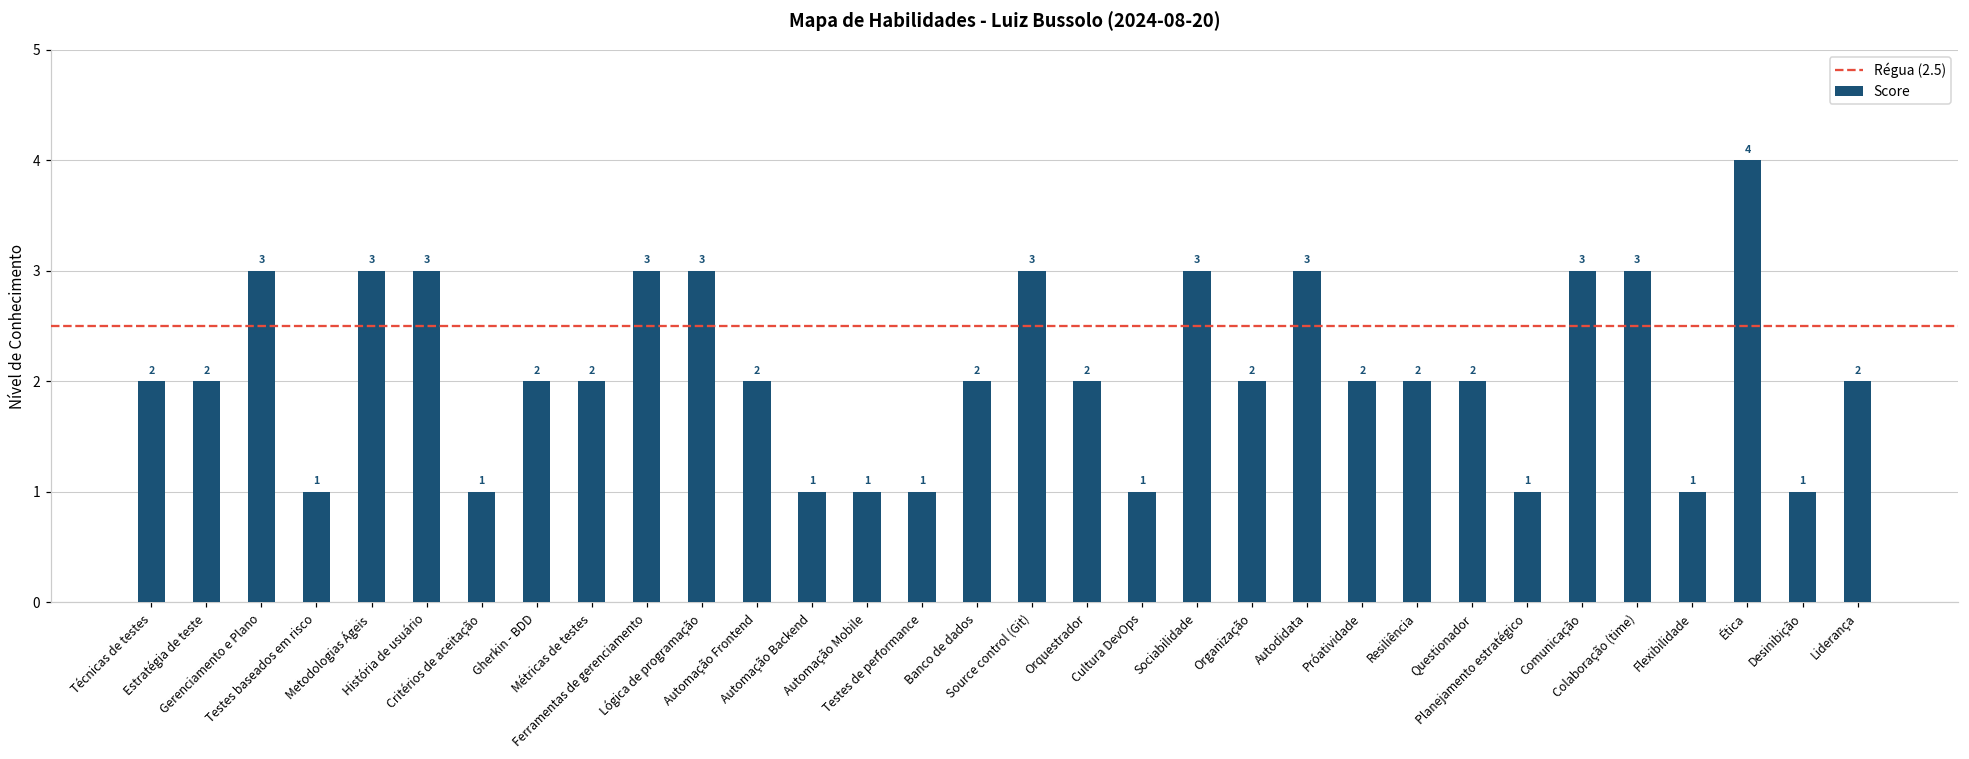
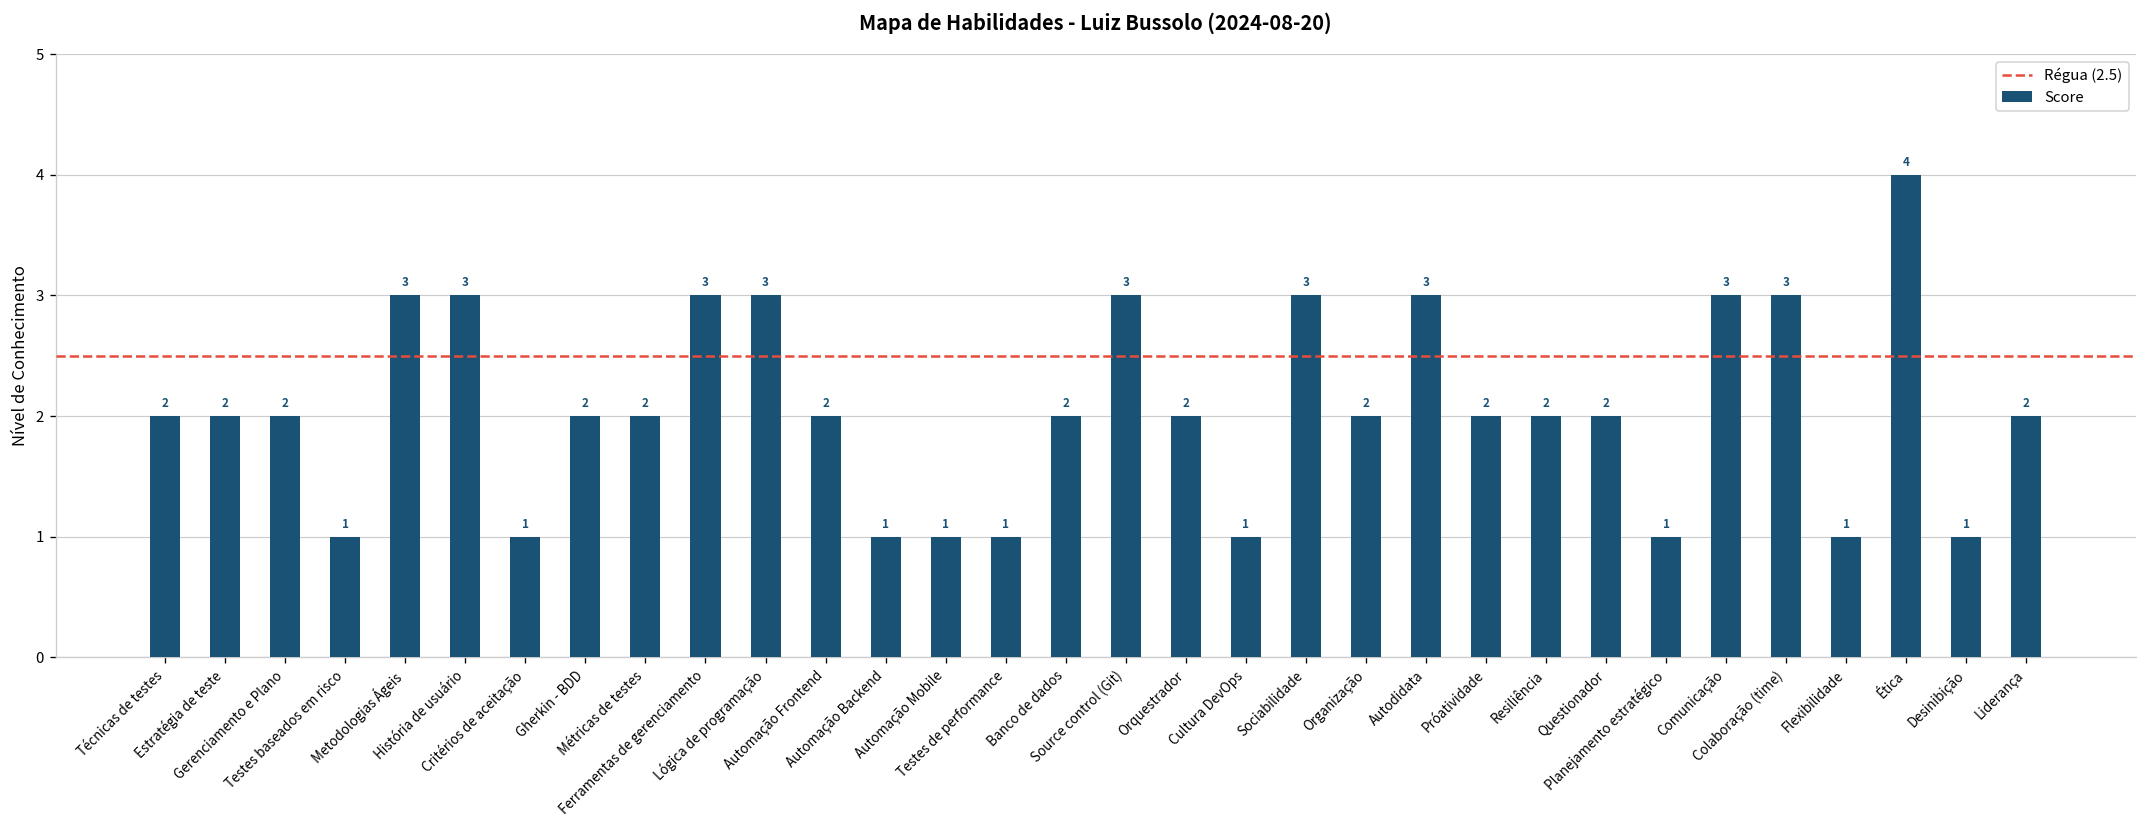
  {
    "Técnicas de testes": 2,
    "Estratégia de teste": 2,
-   "Gerenciamento e Plano": 3,
+   "Gerenciamento e Plano": 2,
    "Testes baseados em risco": 1,
    "Metodologias Ágeis": 3,
    "História de usuário": 3,
    "Critérios de aceitação": 1,
    "Gherkin - BDD": 2,
    "Métricas de testes": 2,
    "Ferramentas de gerenciamento": 3,
    "Lógica de programação": 3,
    "Automação Frontend": 2,
    "Automação Backend": 1,
    "Automação Mobile": 1,
    "Testes de performance": 1,
    "Banco de dados": 2,
    "Source control (Git)": 3,
    "Orquestrador": 2,
    "Cultura DevOps": 1,
    "Sociabilidade": 3,
    "Organização": 2,
    "Autodidata": 3,
    "Próatividade": 2,
    "Resiliência": 2,
    "Questionador": 2,
    "Planejamento estratégico": 1,
    "Comunicação": 3,
    "Colaboração (time)": 3,
    "Flexibilidade": 1,
    "Ética": 4,
    "Desinibição": 1,
    "Liderança": 2
  }
